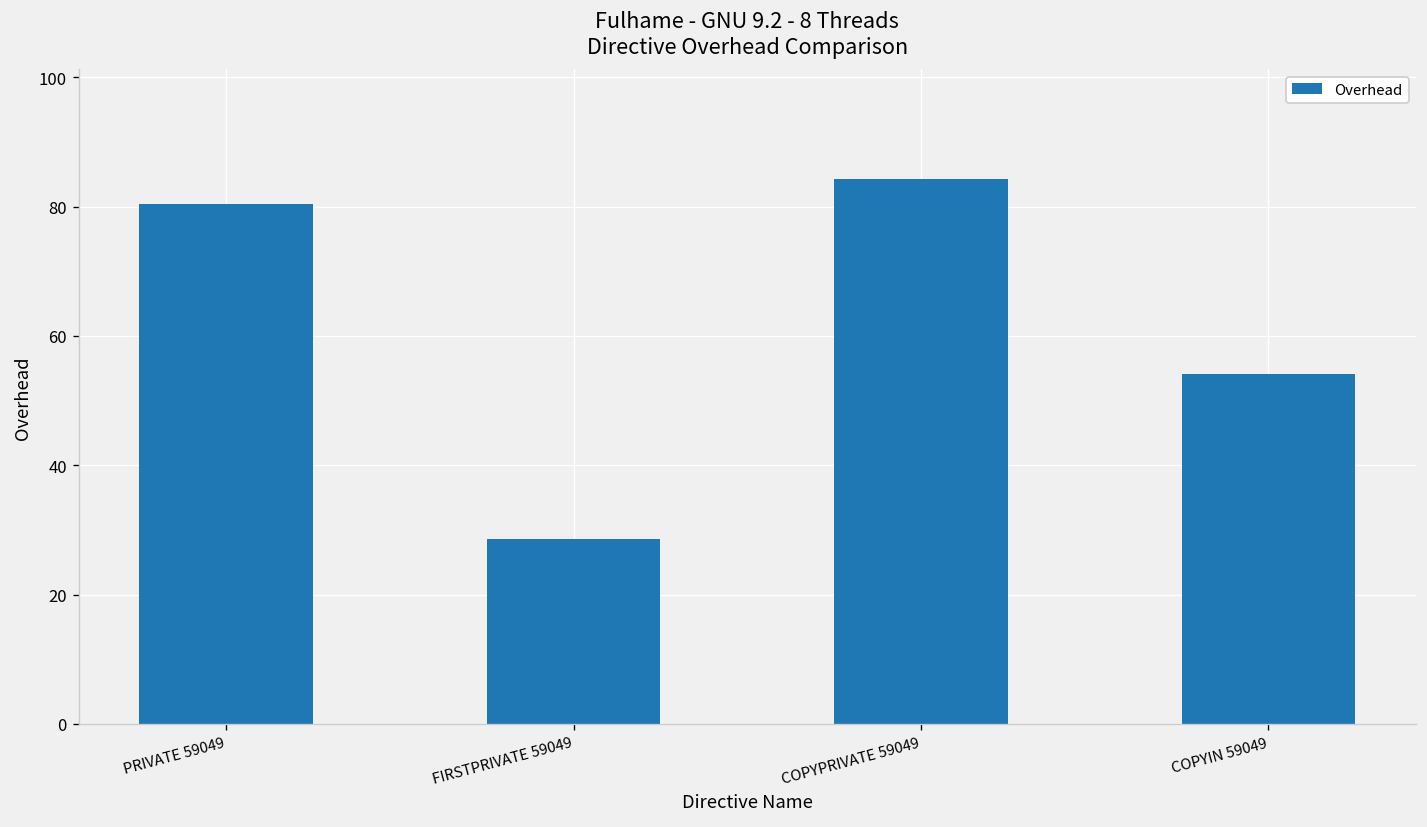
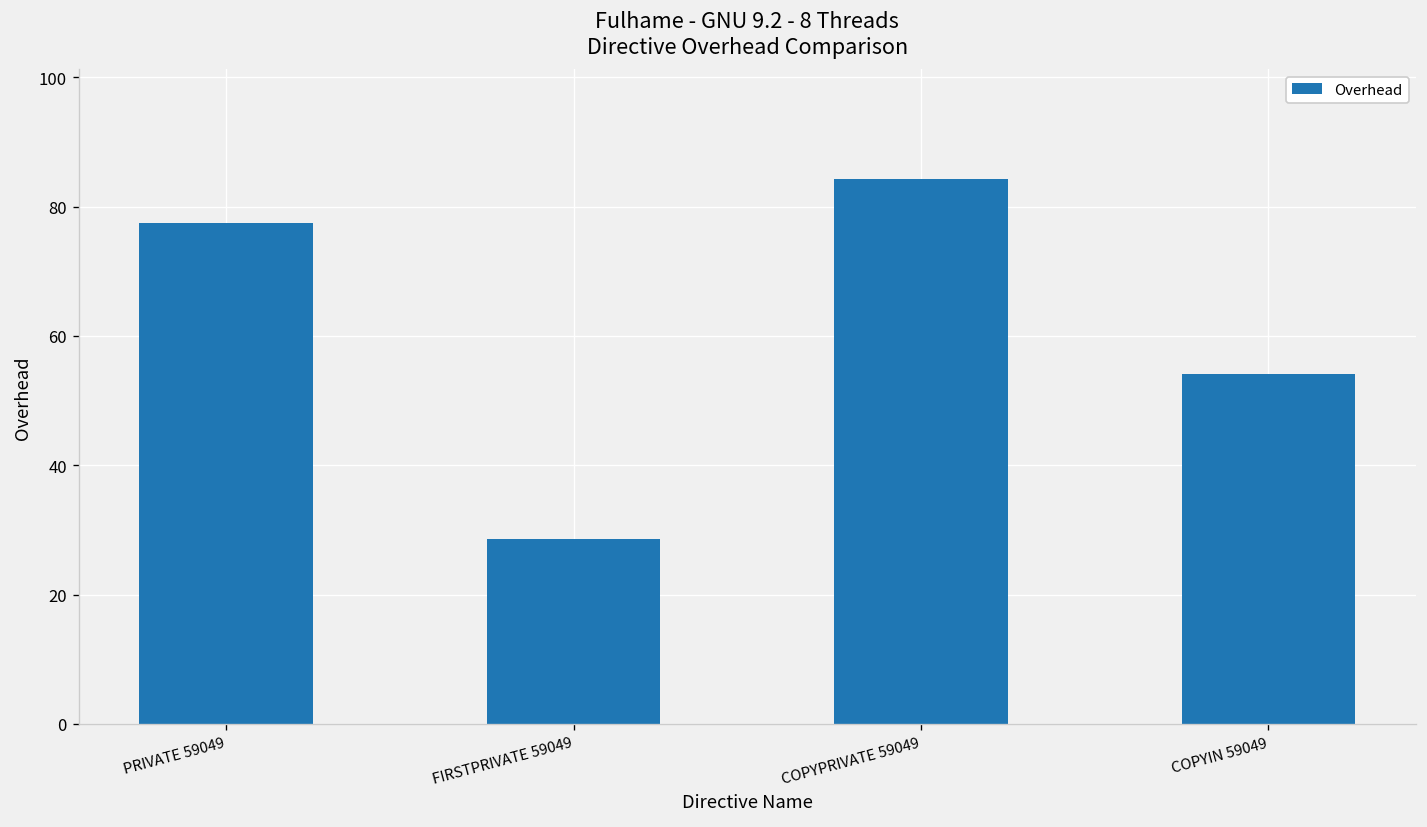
  {
-   "PRIVATE 59049": 80,
+   "PRIVATE 59049": 78,
    "FIRSTPRIVATE 59049": 29,
    "COPYPRIVATE 59049": 84,
    "COPYIN 59049": 54
  }
